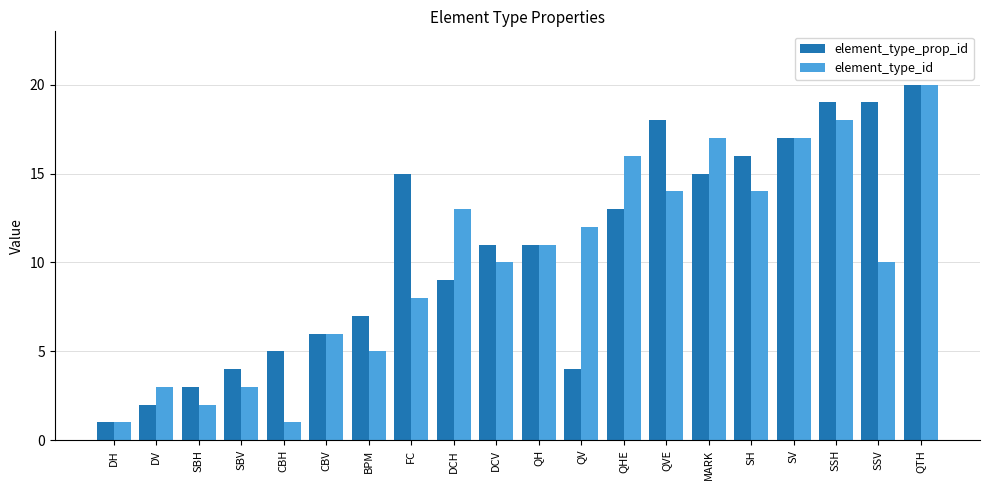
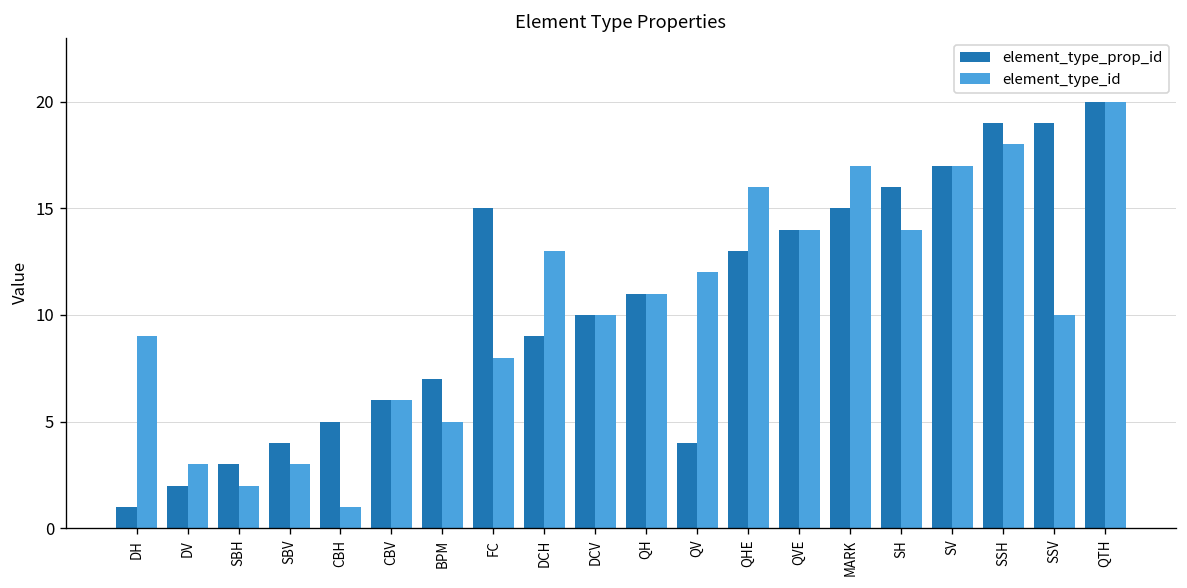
  {
    "element_type_prop_id": {
      "DH": 1,
      "DV": 2,
      "SBH": 3,
      "SBV": 4,
      "CBH": 5,
      "CBV": 6,
      "BPM": 7,
      "FC": 15,
      "DCH": 9,
-     "DCV": 11,
+     "DCV": 10,
      "QH": 11,
      "QV": 4,
      "QHE": 13,
-     "QVE": 18,
+     "QVE": 14,
      "MARK": 15,
      "SH": 16,
      "SV": 17,
      "SSH": 19,
      "SSV": 19,
      "QTH": 20
    },
    "element_type_id": {
-     "DH": 1,
+     "DH": 9,
      "DV": 3,
      "SBH": 2,
      "SBV": 3,
      "CBH": 1,
      "CBV": 6,
      "BPM": 5,
      "FC": 8,
      "DCH": 13,
      "DCV": 10,
      "QH": 11,
      "QV": 12,
      "QHE": 16,
      "QVE": 14,
      "MARK": 17,
      "SH": 14,
      "SV": 17,
      "SSH": 18,
      "SSV": 10,
      "QTH": 20
    }
  }
